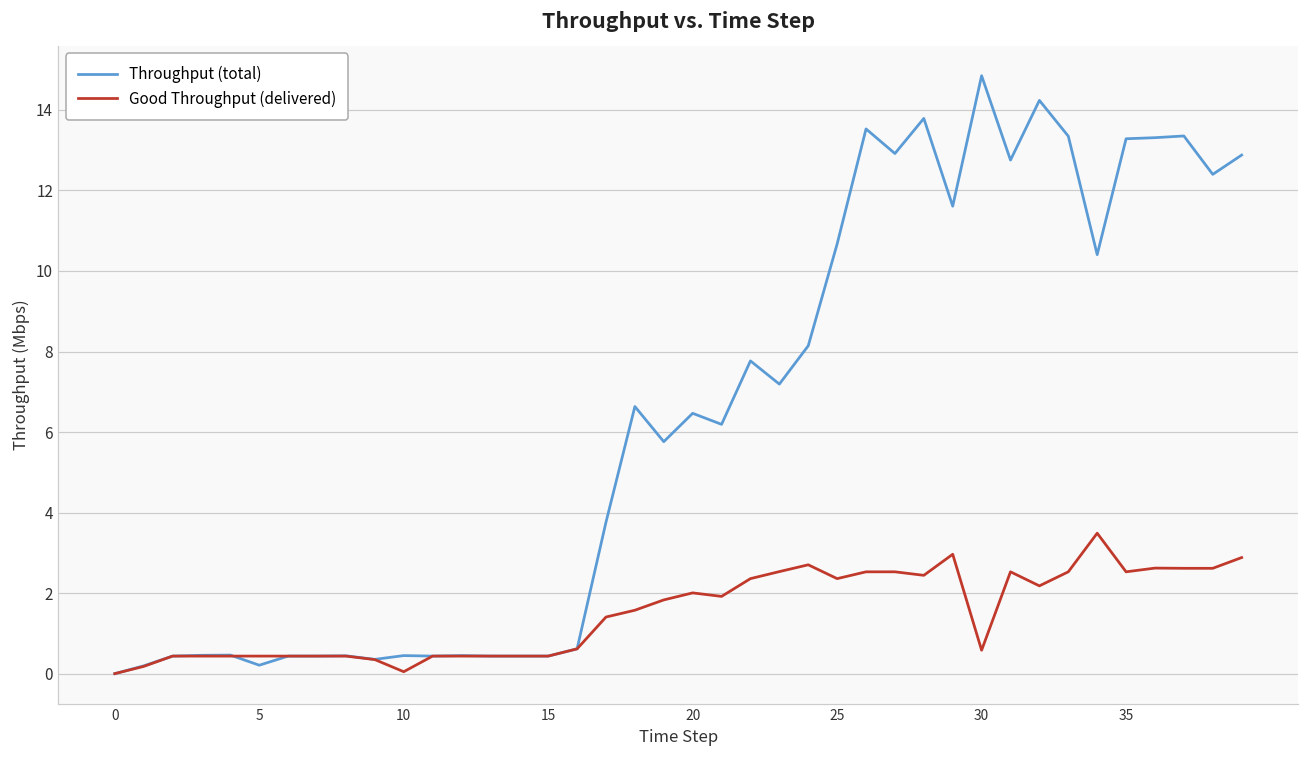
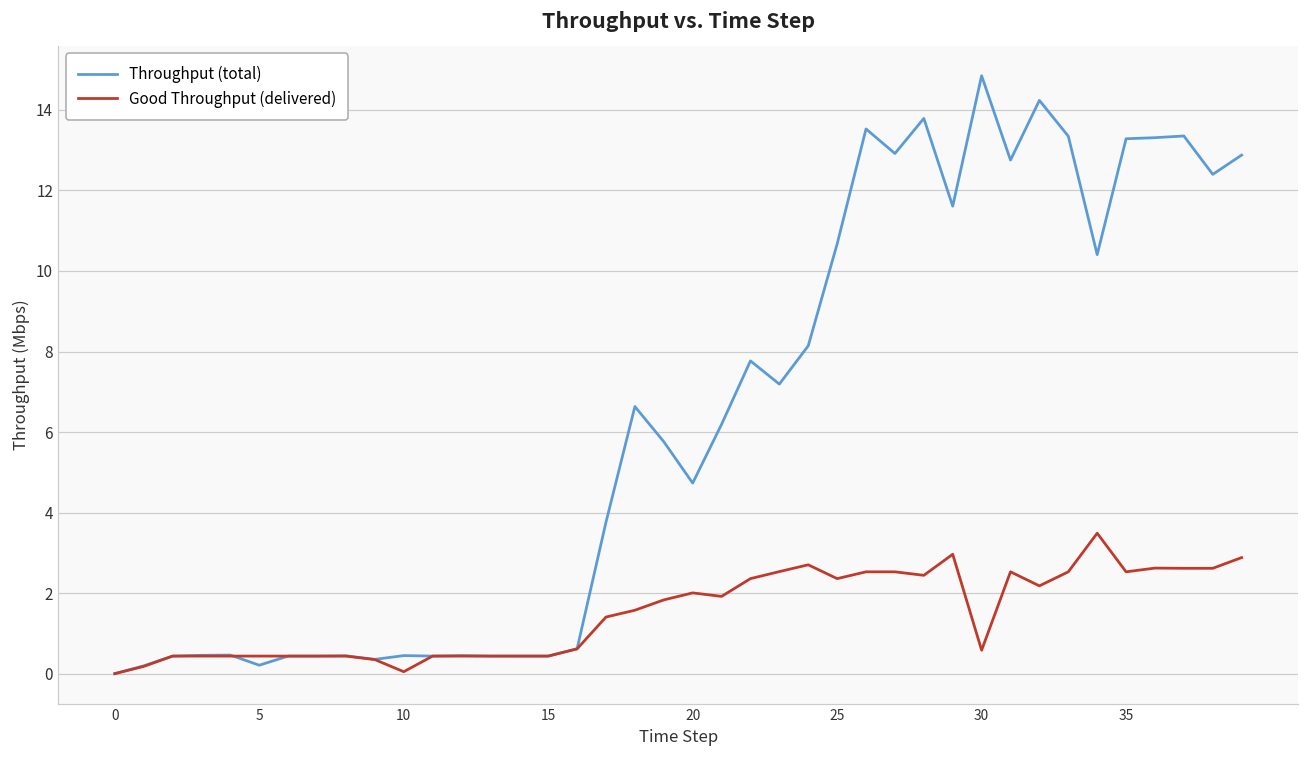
  {
    "Throughput (total)": {
      "5": 0.2,
      "10": 0.4,
-     "20": 6.5,
+     "20": 4.7,
      "25": 10.7,
      "30": 14.8,
      "35": 13.3
    },
    "Good Throughput (delivered)": {
      "5": 0.4,
      "10": 0.0,
      "20": 2.0,
      "25": 2.4,
      "30": 0.6,
      "35": 2.5
    }
  }
